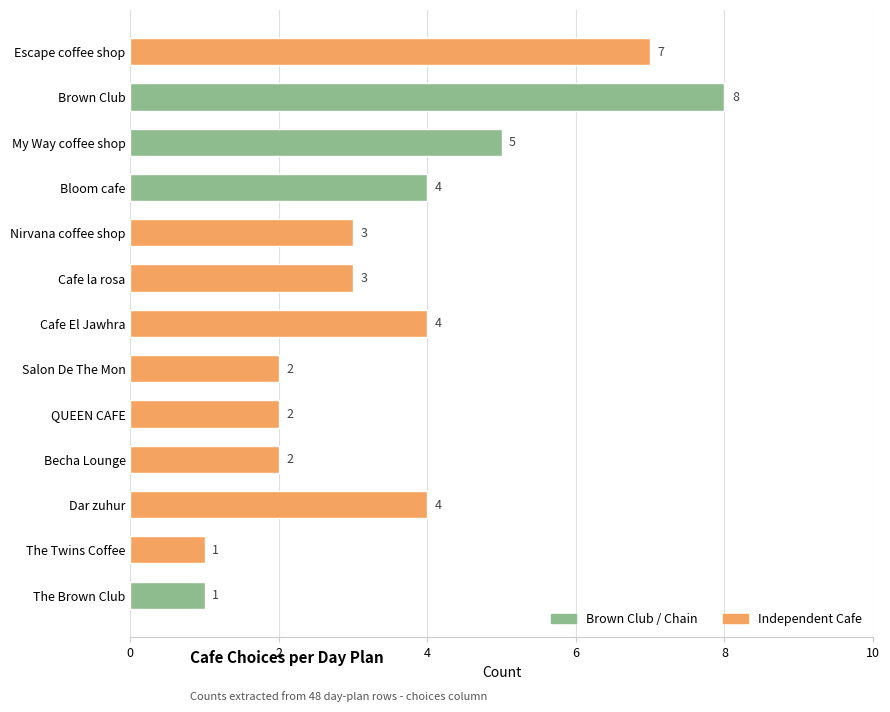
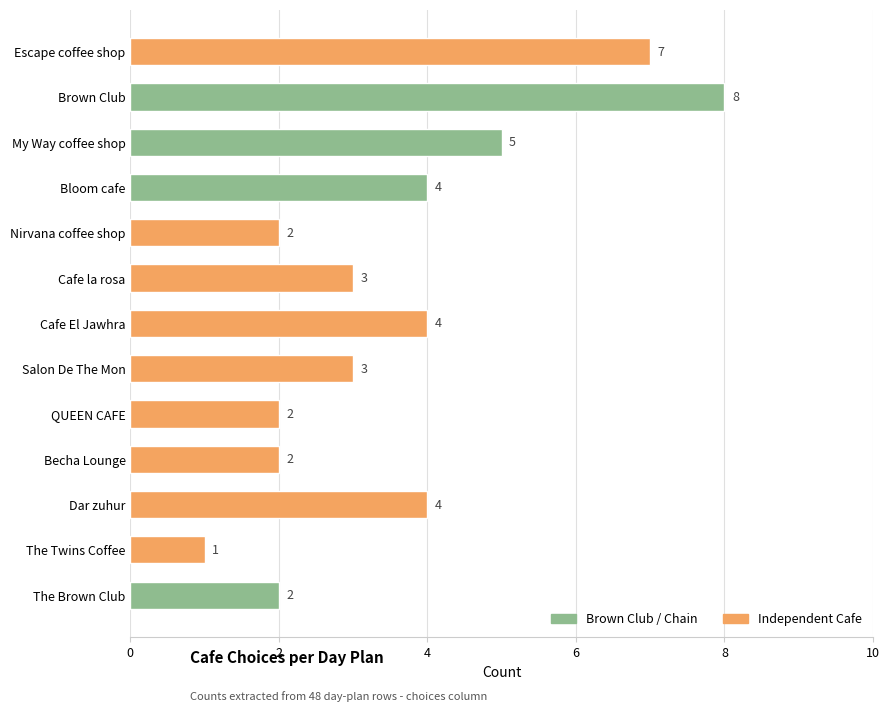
  {
    "Escape coffee shop": 7,
    "Brown Club": 8,
    "My Way coffee shop": 5,
    "Bloom cafe": 4,
-   "Nirvana coffee shop": 3,
+   "Nirvana coffee shop": 2,
    "Cafe la rosa": 3,
    "Cafe El Jawhra": 4,
-   "Salon De The Mon": 2,
+   "Salon De The Mon": 3,
    "QUEEN CAFE": 2,
    "Becha Lounge": 2,
    "Dar zuhur": 4,
    "The Twins Coffee": 1,
-   "The Brown Club": 1
+   "The Brown Club": 2
  }
